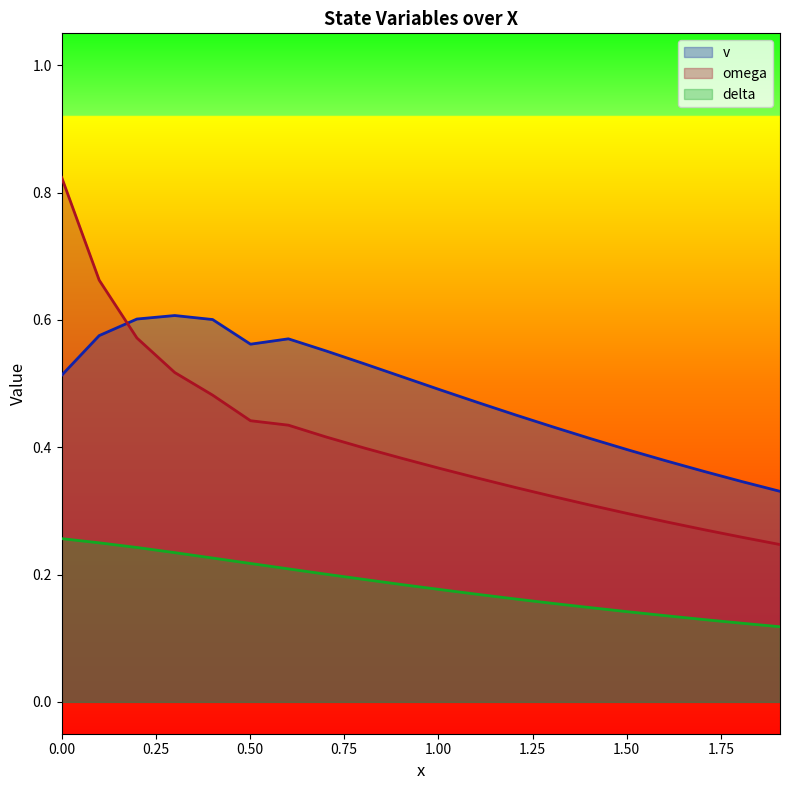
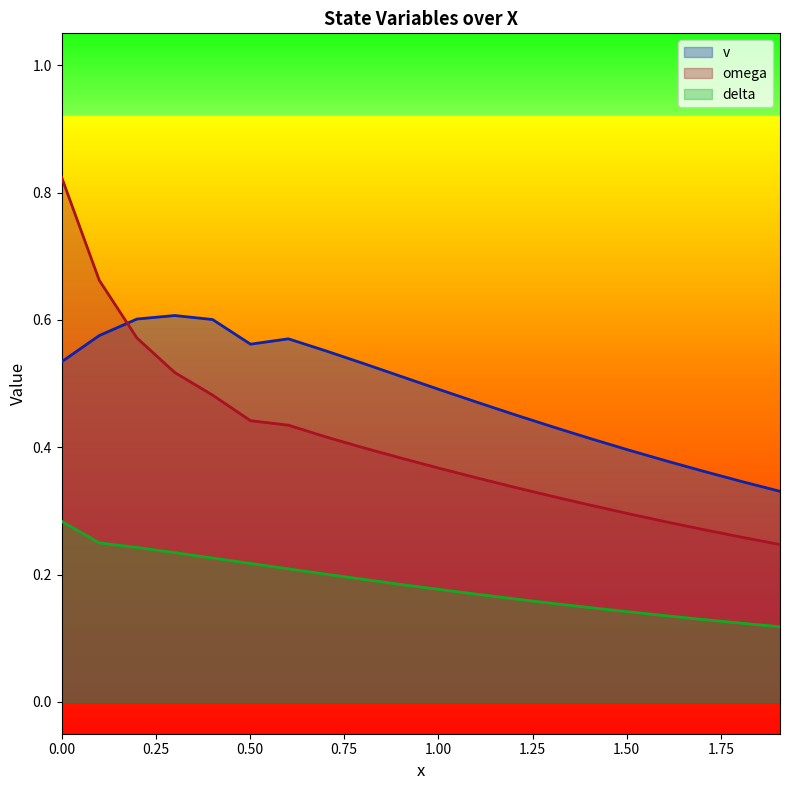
  {
    "v": {
-     "0.00": 0.51,
+     "0.00": 0.53,
      "0.50": 0.56
    },
    "omega": {
      "0.00": 0.82,
      "0.50": 0.44
    },
    "delta": {
-     "0.00": 0.26,
+     "0.00": 0.28,
      "0.50": 0.22
    }
  }
